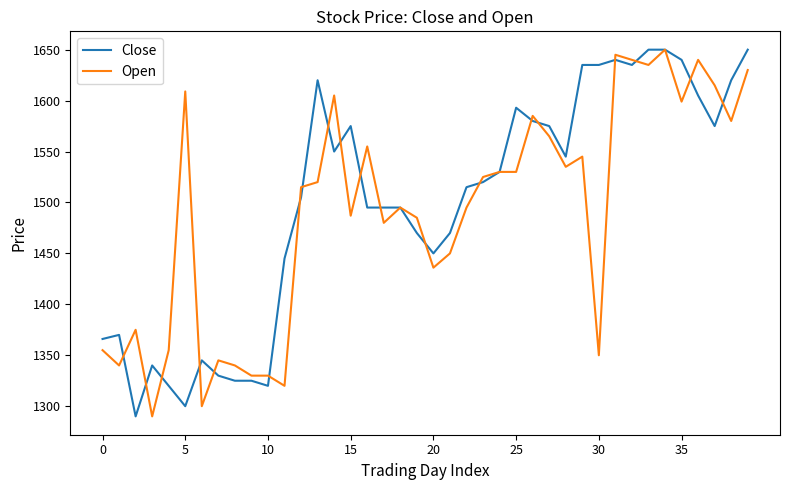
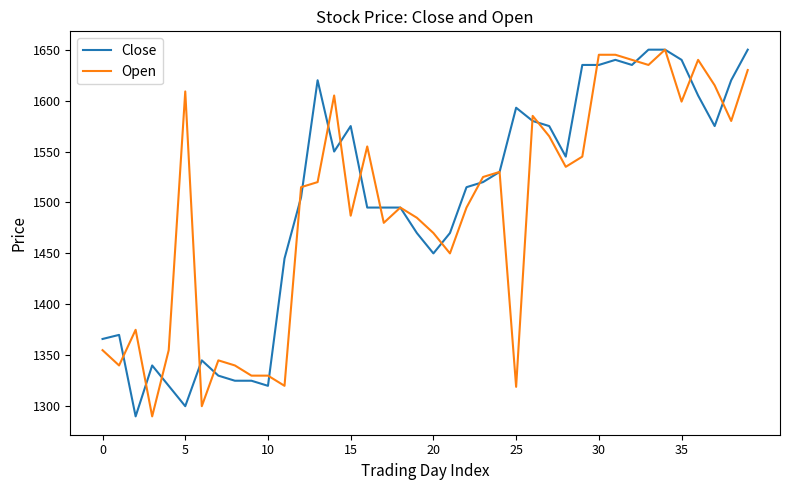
  {
    "Close": {
      "0": 1366,
      "5": 1300,
      "10": 1320,
      "15": 1575,
      "20": 1450,
      "25": 1593,
      "30": 1635,
      "35": 1640
    },
    "Open": {
      "0": 1355,
      "5": 1609,
      "10": 1330,
      "15": 1487,
-     "20": 1436,
-     "25": 1530,
-     "30": 1350,
+     "20": 1470,
+     "25": 1319,
+     "30": 1645,
      "35": 1599
    }
  }
